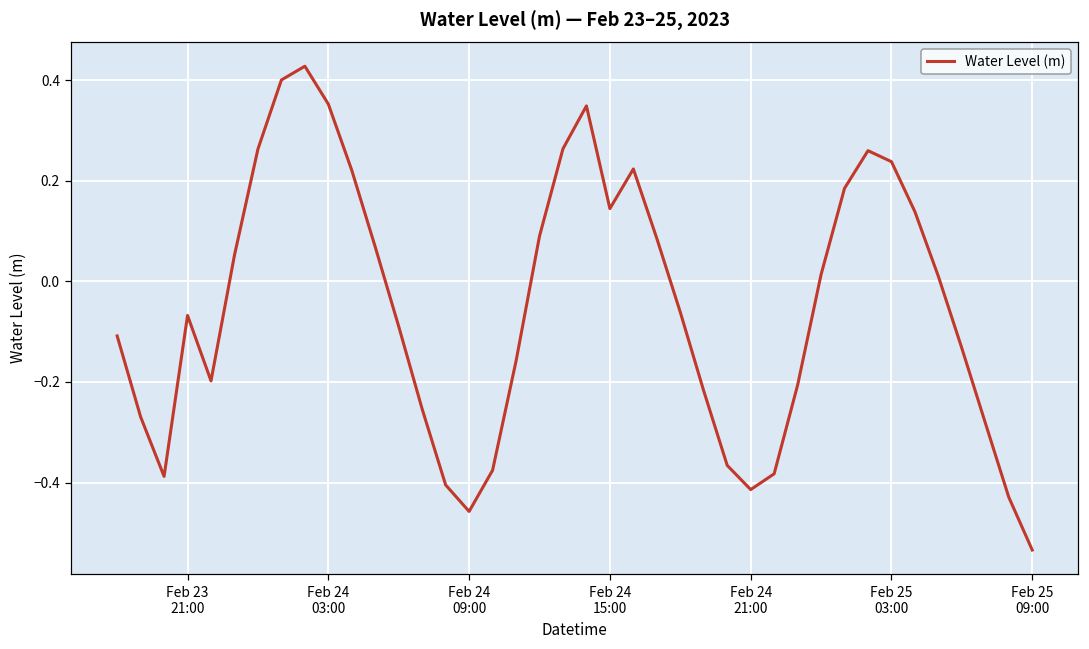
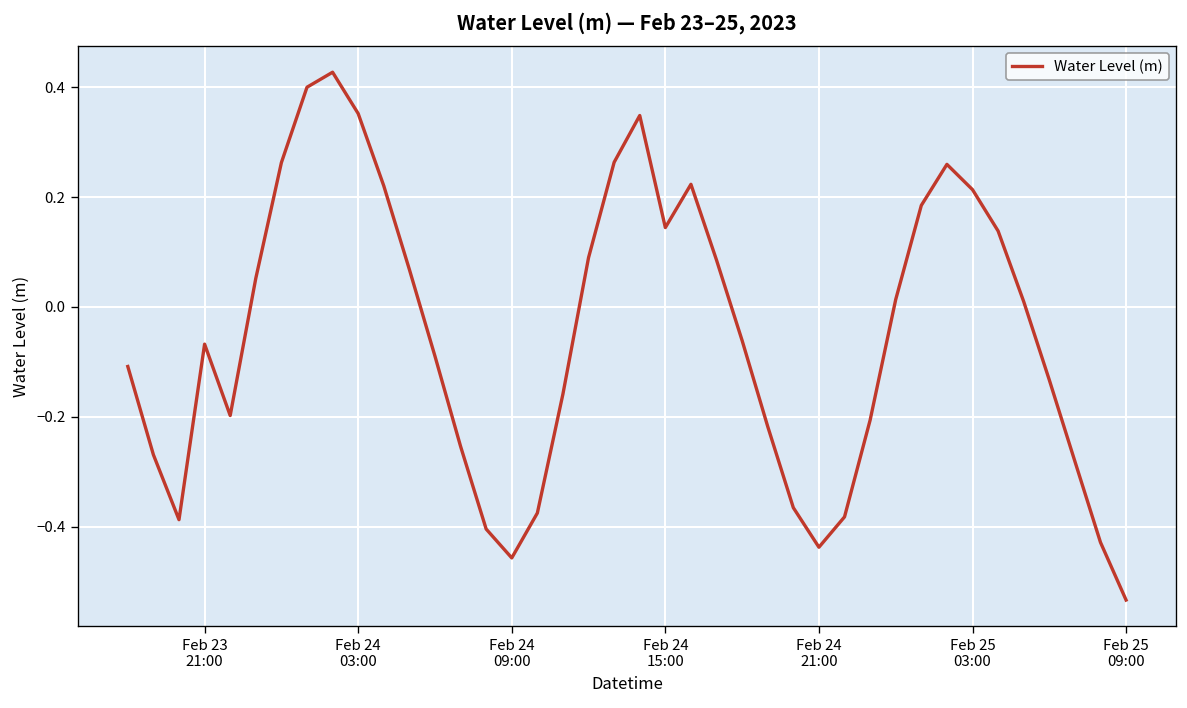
  {
    "Feb 23 21:00": -0.07,
    "Feb 24 03:00": 0.35,
    "Feb 24 09:00": -0.46,
    "Feb 24 15:00": 0.14,
-   "Feb 24 21:00": -0.41,
-   "Feb 25 03:00": 0.24,
+   "Feb 24 21:00": -0.44,
+   "Feb 25 03:00": 0.21,
    "Feb 25 09:00": -0.53
  }
